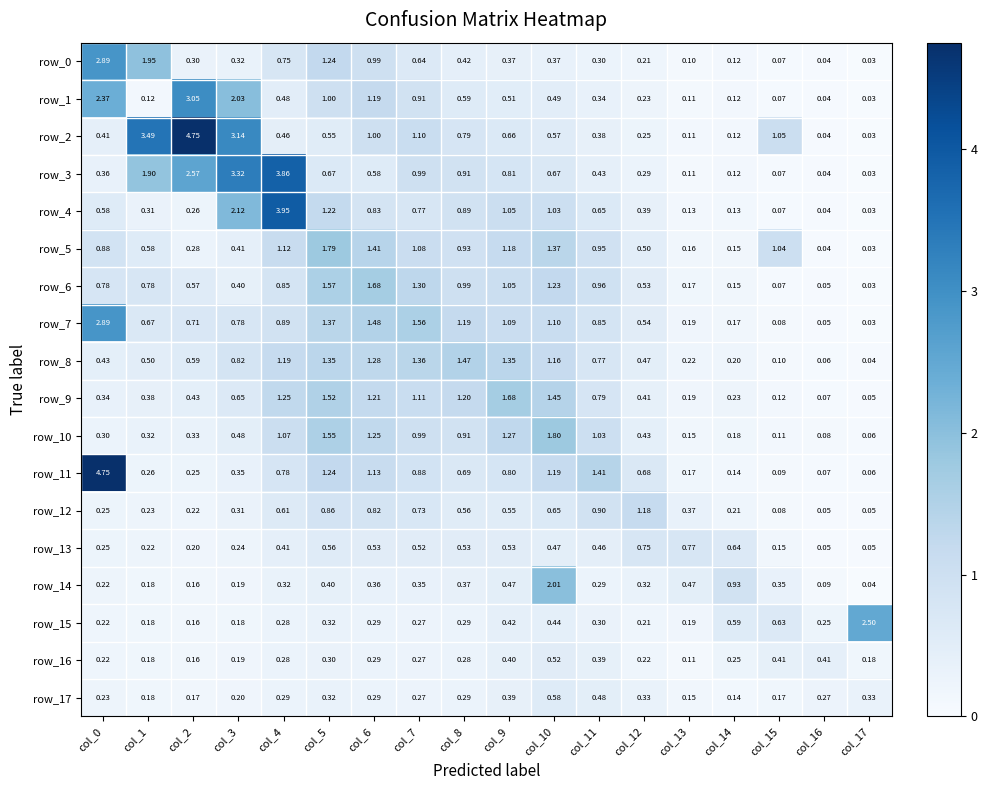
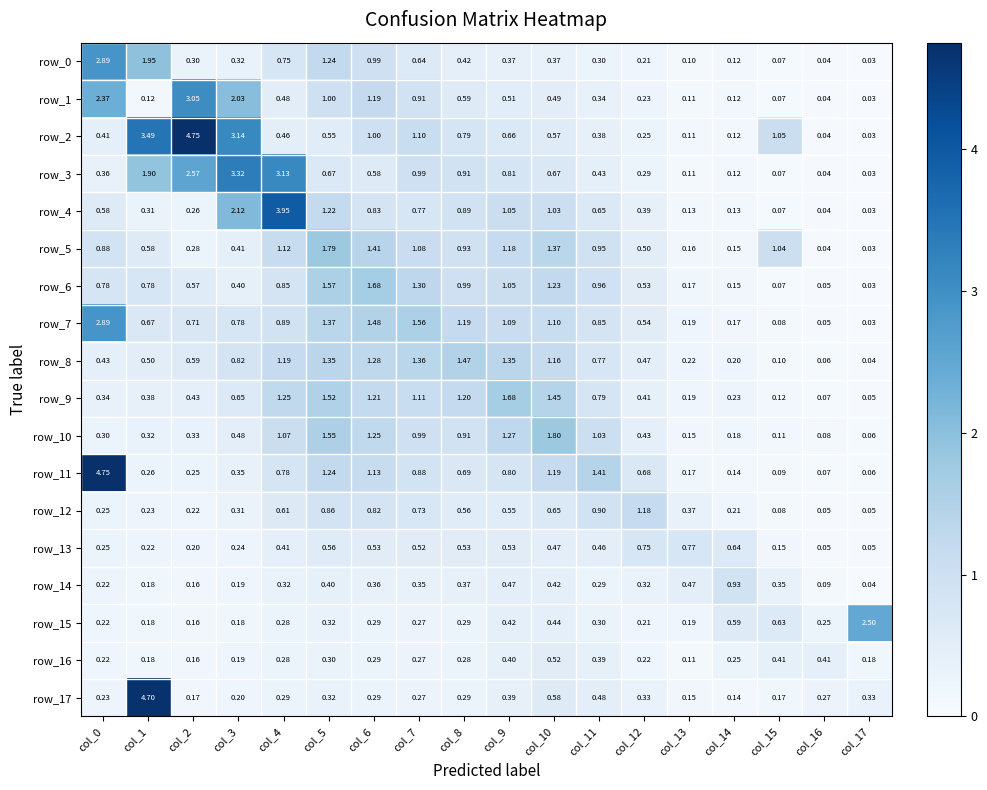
  {
    "row_3": {
      "col_0": 0.36,
      "col_1": 1.90,
      "col_2": 2.57,
      "col_3": 3.32,
-     "col_4": 3.86,
+     "col_4": 3.13,
      "col_5": 0.67,
      "col_6": 0.58,
      "col_7": 0.99,
      "col_8": 0.91,
      "col_9": 0.81,
      "col_10": 0.67,
      "col_11": 0.43,
      "col_12": 0.29,
      "col_13": 0.11,
      "col_14": 0.12,
      "col_15": 0.07,
      "col_16": 0.04,
      "col_17": 0.03
    },
    "row_14": {
      "col_0": 0.22,
      "col_1": 0.18,
      "col_2": 0.16,
      "col_3": 0.19,
      "col_4": 0.32,
      "col_5": 0.40,
      "col_6": 0.36,
      "col_7": 0.35,
      "col_8": 0.37,
      "col_9": 0.47,
-     "col_10": 2.01,
+     "col_10": 0.42,
      "col_11": 0.29,
      "col_12": 0.32,
      "col_13": 0.47,
      "col_14": 0.93,
      "col_15": 0.35,
      "col_16": 0.09,
      "col_17": 0.04
    },
    "row_17": {
      "col_0": 0.23,
-     "col_1": 0.18,
+     "col_1": 4.70,
      "col_2": 0.17,
      "col_3": 0.20,
      "col_4": 0.29,
      "col_5": 0.32,
      "col_6": 0.29,
      "col_7": 0.27,
      "col_8": 0.29,
      "col_9": 0.39,
      "col_10": 0.58,
      "col_11": 0.48,
      "col_12": 0.33,
      "col_13": 0.15,
      "col_14": 0.14,
      "col_15": 0.17,
      "col_16": 0.27,
      "col_17": 0.33
    }
  }
